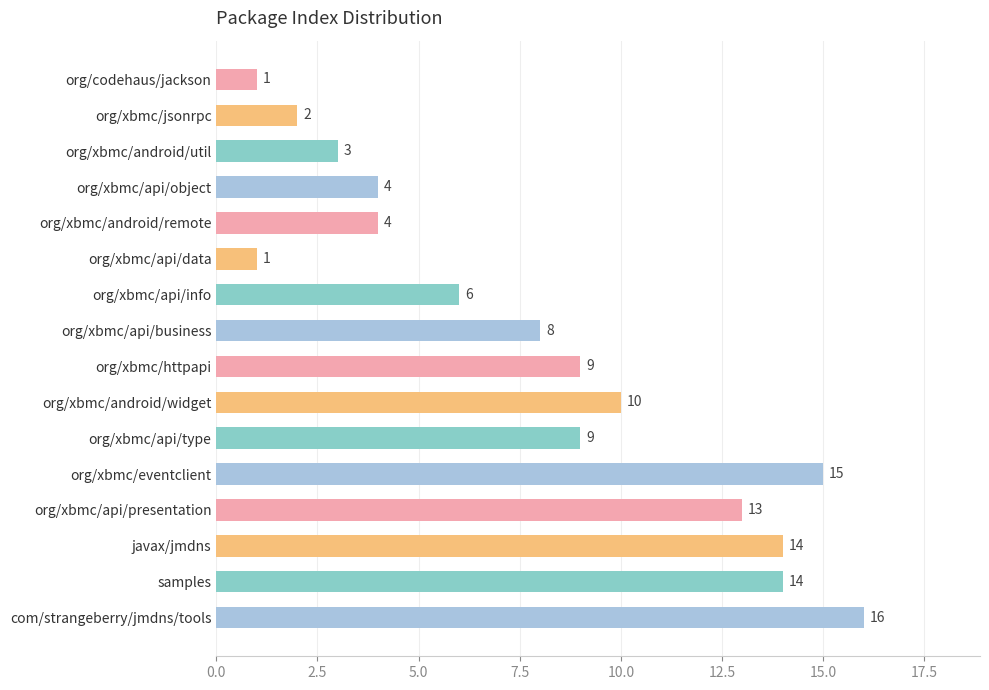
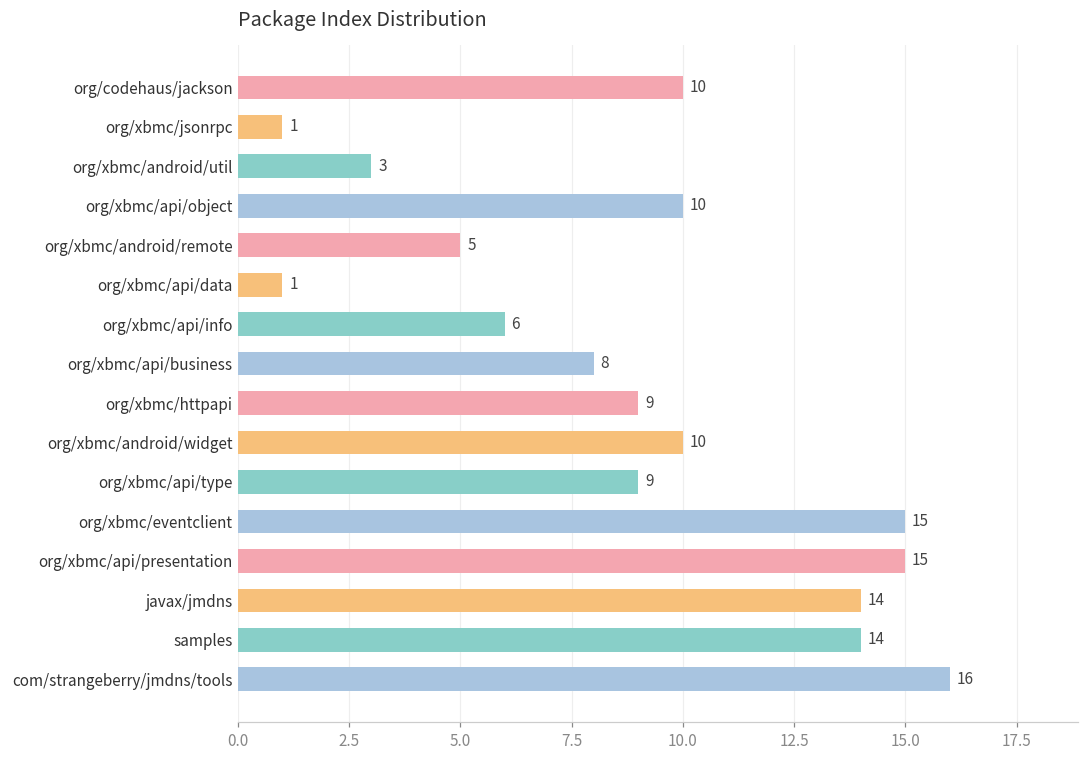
  {
-   "org/codehaus/jackson": 1,
-   "org/xbmc/jsonrpc": 2,
+   "org/codehaus/jackson": 10,
+   "org/xbmc/jsonrpc": 1,
    "org/xbmc/android/util": 3,
-   "org/xbmc/api/object": 4,
-   "org/xbmc/android/remote": 4,
+   "org/xbmc/api/object": 10,
+   "org/xbmc/android/remote": 5,
    "org/xbmc/api/data": 1,
    "org/xbmc/api/info": 6,
    "org/xbmc/api/business": 8,
    "org/xbmc/httpapi": 9,
    "org/xbmc/android/widget": 10,
    "org/xbmc/api/type": 9,
    "org/xbmc/eventclient": 15,
-   "org/xbmc/api/presentation": 13,
+   "org/xbmc/api/presentation": 15,
    "javax/jmdns": 14,
    "samples": 14,
    "com/strangeberry/jmdns/tools": 16
  }
